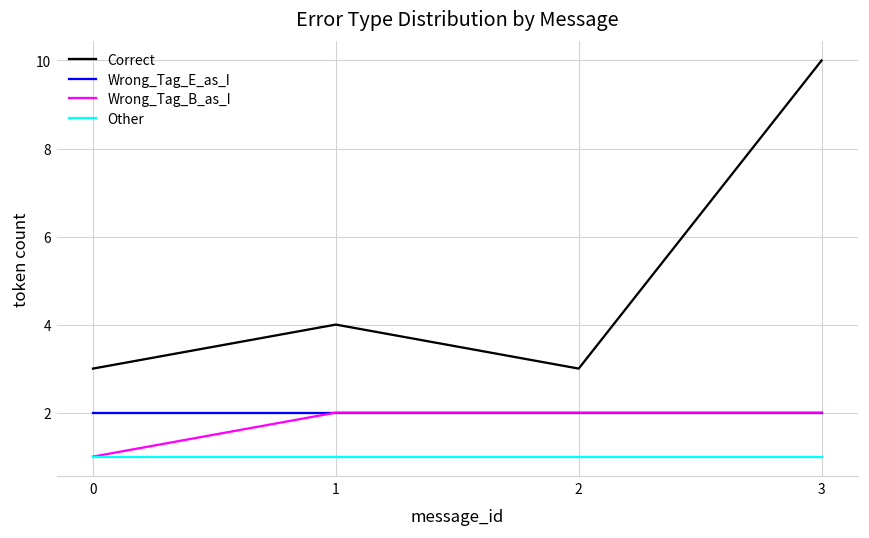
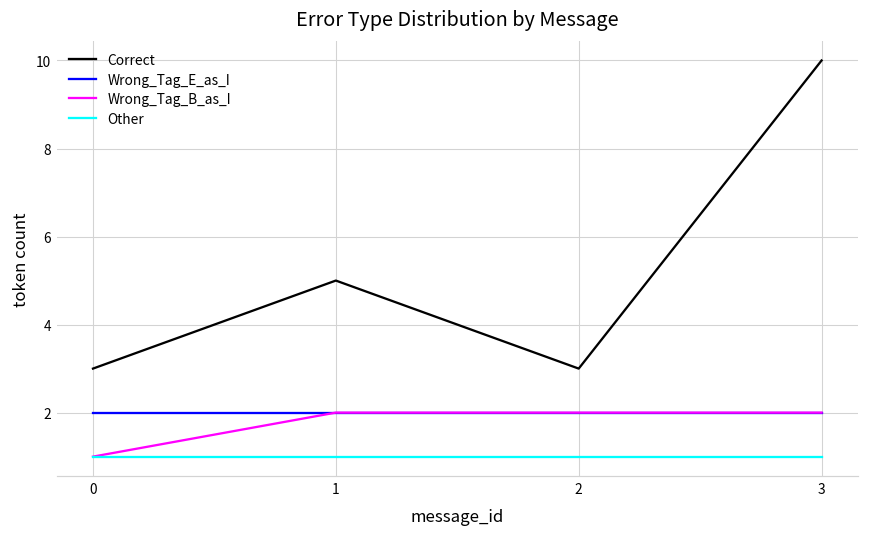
  {
    "Correct": {
      "0": 3,
-     "1": 4,
+     "1": 5,
      "2": 3,
      "3": 10
    },
    "Wrong_Tag_E_as_I": {
      "0": 2
    },
    "Other": {
      "1": 1,
      "2": 1,
      "3": 1
    }
  }
